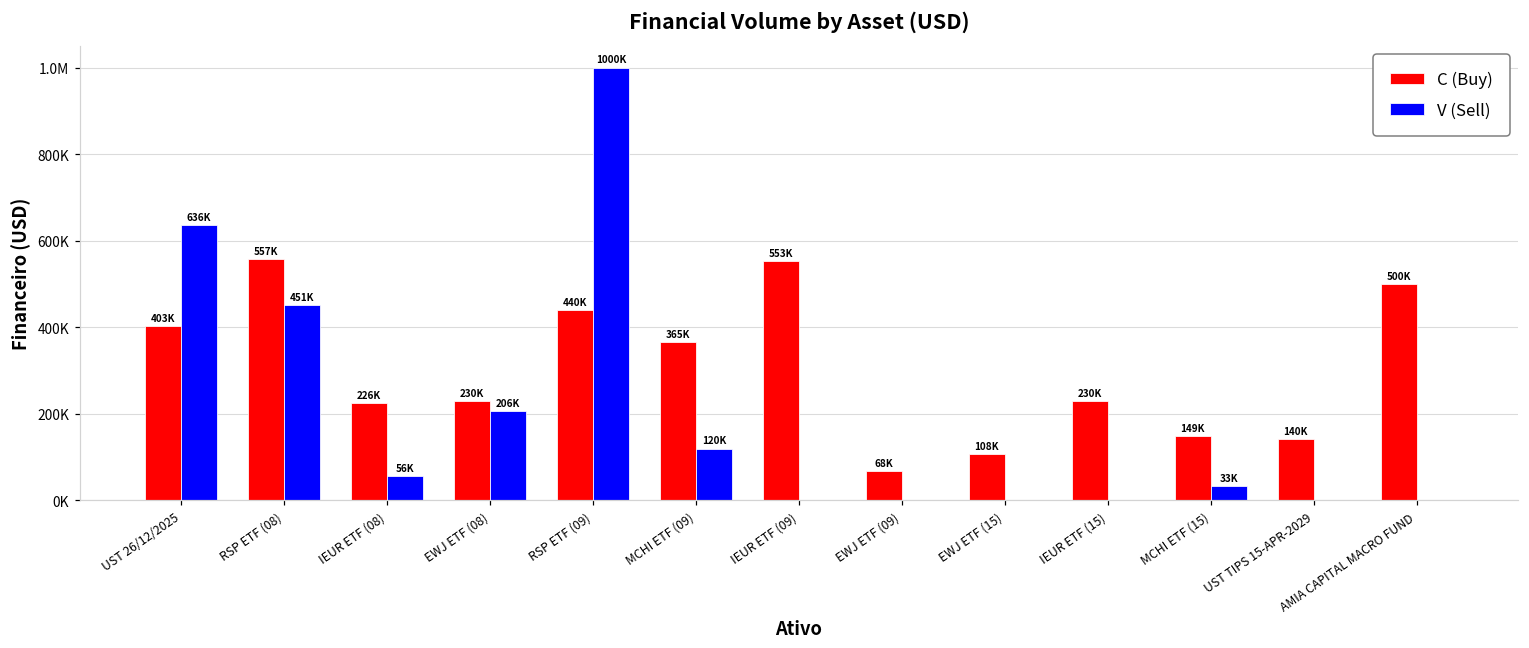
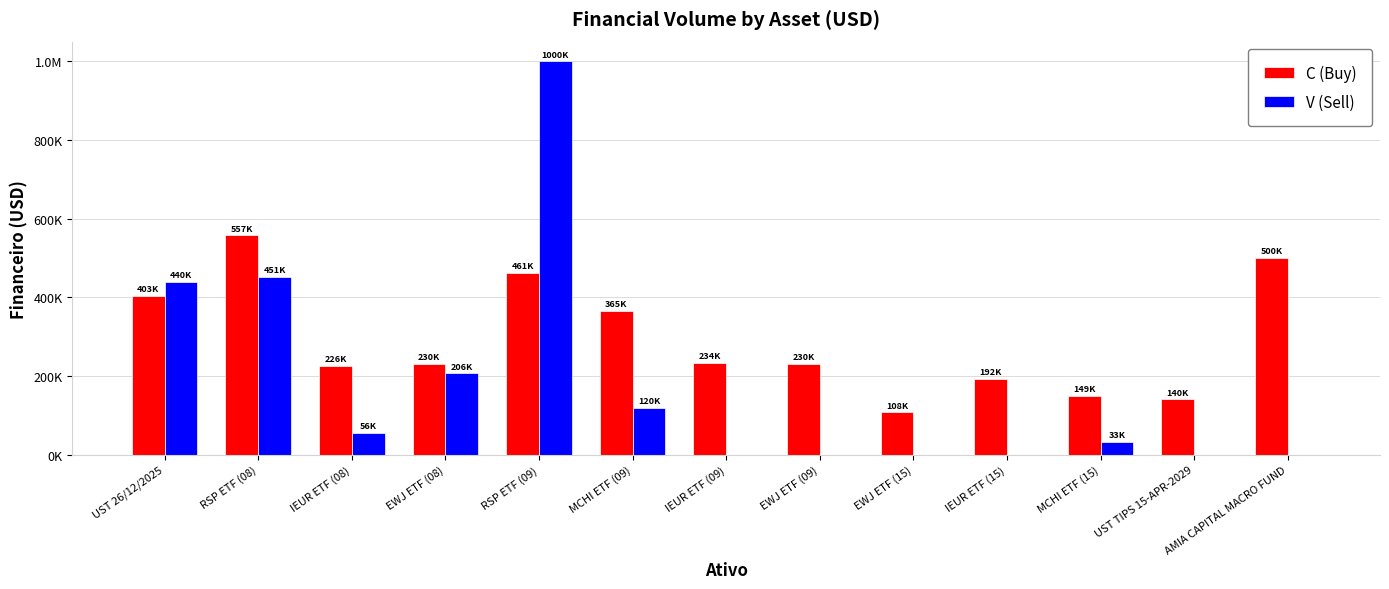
  {
    "C (Buy)": {
      "UST 26/12/2025": "403K",
      "RSP ETF (08)": "557K",
      "IEUR ETF (08)": "226K",
      "EWJ ETF (08)": "230K",
-     "RSP ETF (09)": "440K",
+     "RSP ETF (09)": "461K",
      "MCHI ETF (09)": "365K",
-     "IEUR ETF (09)": "553K",
-     "EWJ ETF (09)": "68K",
+     "IEUR ETF (09)": "234K",
+     "EWJ ETF (09)": "230K",
      "EWJ ETF (15)": "108K",
-     "IEUR ETF (15)": "230K",
+     "IEUR ETF (15)": "192K",
      "MCHI ETF (15)": "149K",
      "UST TIPS 15-APR-2029": "140K",
      "AMIA CAPITAL MACRO FUND": "500K"
    },
    "V (Sell)": {
-     "UST 26/12/2025": "636K",
+     "UST 26/12/2025": "440K",
      "RSP ETF (08)": "451K",
      "IEUR ETF (08)": "56K",
      "EWJ ETF (08)": "206K",
      "RSP ETF (09)": "1000K",
      "MCHI ETF (09)": "120K",
      "MCHI ETF (15)": "33K"
    }
  }
